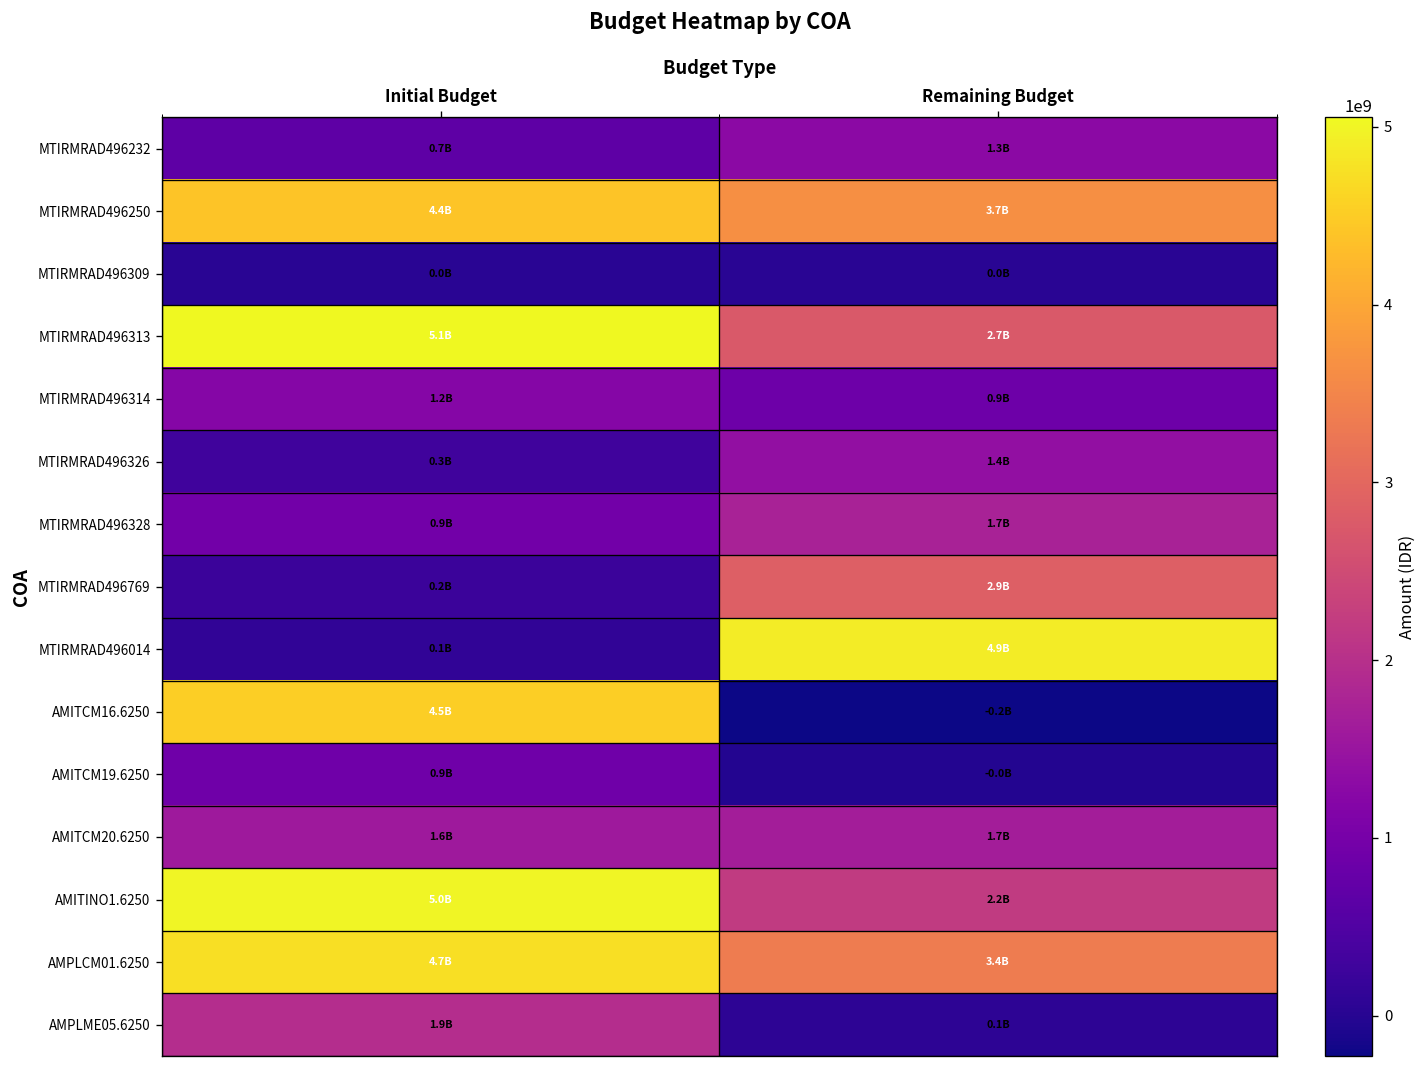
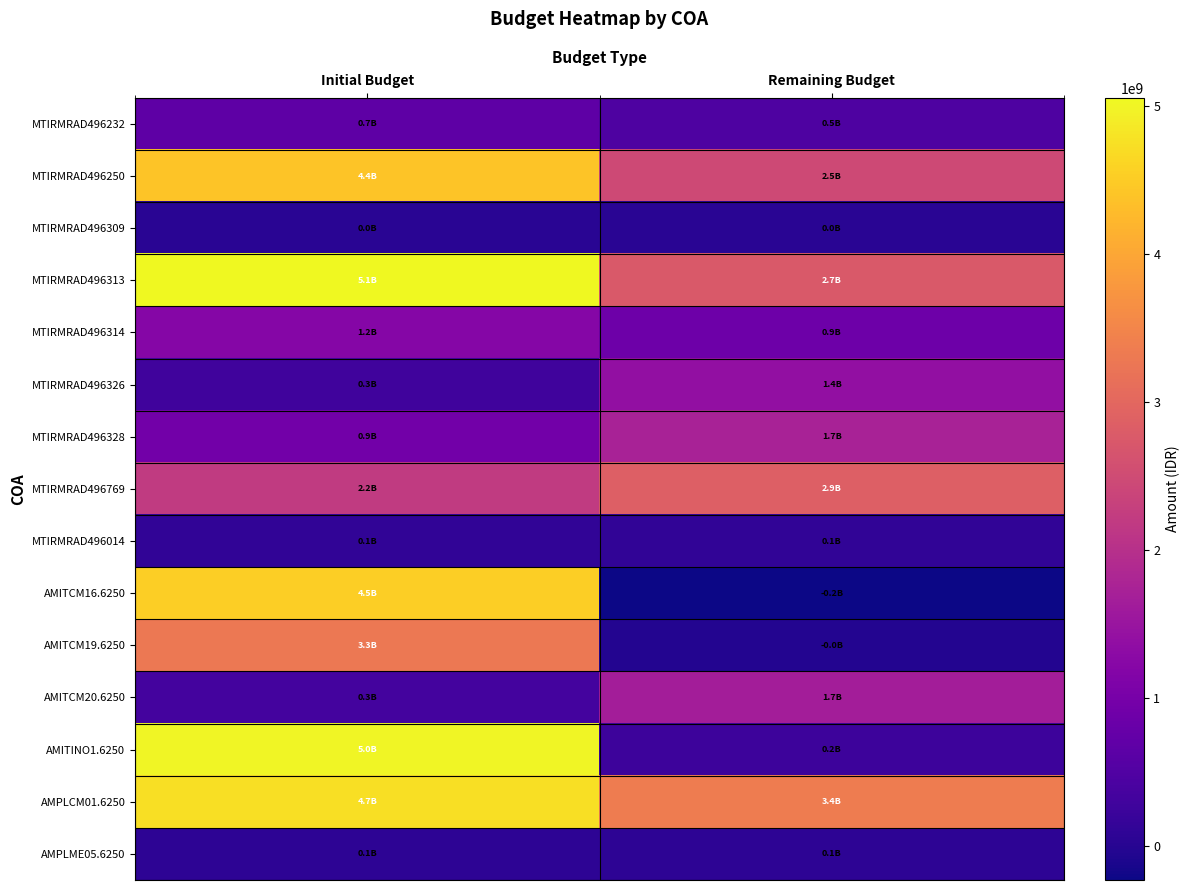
  {
    "MTIRMRAD496232": {
      "Initial Budget": "0.7B",
-     "Remaining Budget": "1.3B"
+     "Remaining Budget": "0.5B"
    },
    "MTIRMRAD496250": {
      "Initial Budget": "4.4B",
-     "Remaining Budget": "3.7B"
+     "Remaining Budget": "2.5B"
    },
    "MTIRMRAD496309": {
      "Initial Budget": "0.0B",
      "Remaining Budget": "0.0B"
    },
    "MTIRMRAD496313": {
      "Initial Budget": "5.1B",
      "Remaining Budget": "2.7B"
    },
    "MTIRMRAD496314": {
      "Initial Budget": "1.2B",
      "Remaining Budget": "0.9B"
    },
    "MTIRMRAD496326": {
      "Initial Budget": "0.3B",
      "Remaining Budget": "1.4B"
    },
    "MTIRMRAD496328": {
      "Initial Budget": "0.9B",
      "Remaining Budget": "1.7B"
    },
    "MTIRMRAD496769": {
-     "Initial Budget": "0.2B",
+     "Initial Budget": "2.2B",
      "Remaining Budget": "2.9B"
    },
    "MTIRMRAD496014": {
      "Initial Budget": "0.1B",
-     "Remaining Budget": "4.9B"
+     "Remaining Budget": "0.1B"
    },
    "AMITCM16.6250": {
      "Initial Budget": "4.5B",
      "Remaining Budget": "-0.2B"
    },
    "AMITCM19.6250": {
-     "Initial Budget": "0.9B",
+     "Initial Budget": "3.3B",
      "Remaining Budget": "-0.0B"
    },
    "AMITCM20.6250": {
-     "Initial Budget": "1.6B",
+     "Initial Budget": "0.3B",
      "Remaining Budget": "1.7B"
    },
    "AMITINO1.6250": {
      "Initial Budget": "5.0B",
-     "Remaining Budget": "2.2B"
+     "Remaining Budget": "0.2B"
    },
    "AMPLCM01.6250": {
      "Initial Budget": "4.7B",
      "Remaining Budget": "3.4B"
    },
    "AMPLME05.6250": {
-     "Initial Budget": "1.9B",
+     "Initial Budget": "0.1B",
      "Remaining Budget": "0.1B"
    }
  }
